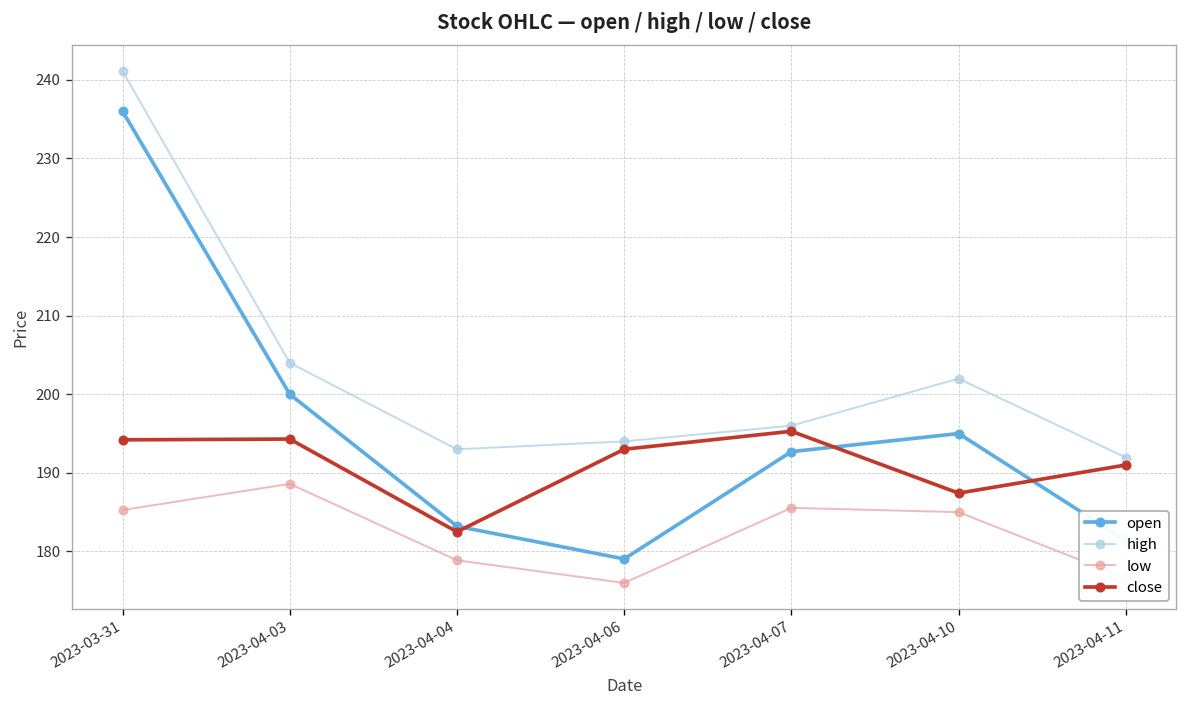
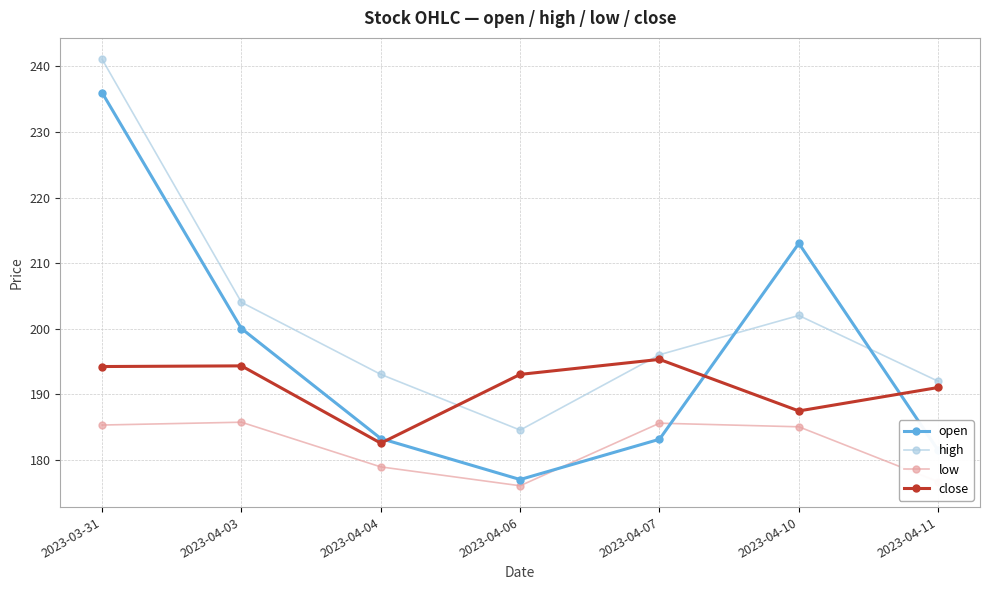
  {
    "open": {
      "2023-03-31": 236,
      "2023-04-03": 200,
      "2023-04-04": 183,
-     "2023-04-06": 179,
-     "2023-04-07": 193,
-     "2023-04-10": 195
+     "2023-04-06": 177,
+     "2023-04-07": 183,
+     "2023-04-10": 213
    },
    "high": {
      "2023-03-31": 241,
      "2023-04-03": 204,
      "2023-04-04": 193,
-     "2023-04-06": 194,
+     "2023-04-06": 185,
      "2023-04-07": 196,
      "2023-04-10": 202,
      "2023-04-11": 192
    },
    "low": {
      "2023-03-31": 185,
-     "2023-04-03": 189,
+     "2023-04-03": 186,
      "2023-04-04": 179,
      "2023-04-06": 176,
      "2023-04-07": 186,
      "2023-04-10": 185
    },
    "close": {
      "2023-03-31": 194,
      "2023-04-03": 194,
      "2023-04-04": 183,
      "2023-04-06": 193,
      "2023-04-07": 195,
      "2023-04-10": 187,
      "2023-04-11": 191
    }
  }
